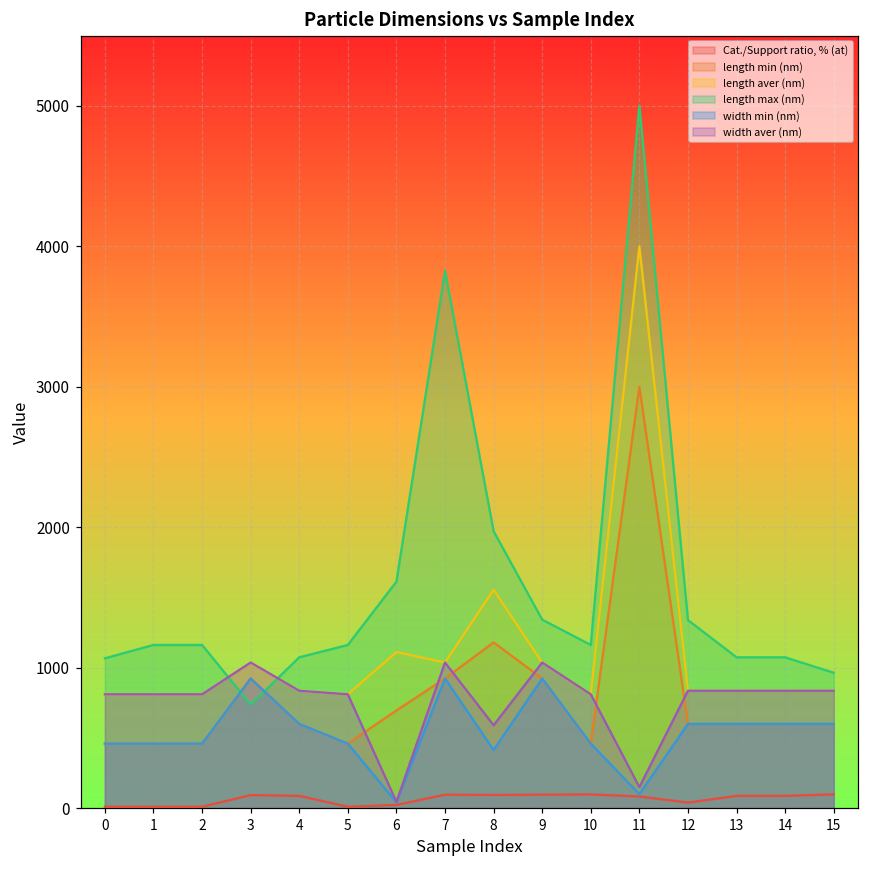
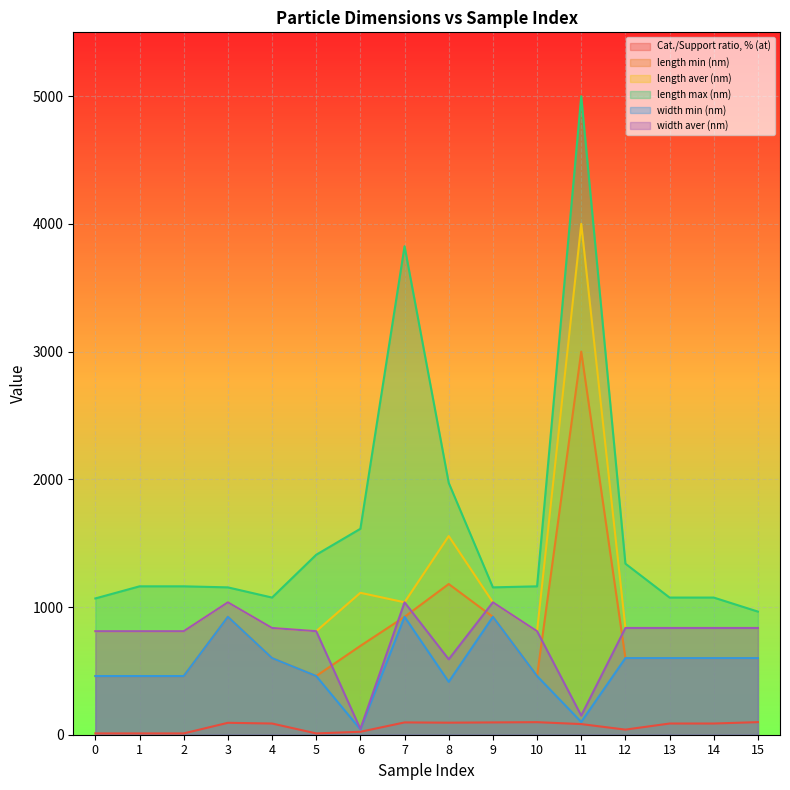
  {
    "length max (nm)": {
      "0": 1070,
      "1": 1160,
      "2": 1160,
-     "3": 740,
+     "3": 1150,
      "4": 1070,
-     "5": 1160,
+     "5": 1410,
      "6": 1610,
      "7": 3830,
      "8": 1970,
-     "9": 1340,
+     "9": 1150,
      "10": 1160,
      "11": 5000,
      "12": 1340,
      "13": 1070,
      "14": 1070,
      "15": 960
    },
    "width min (nm)": {
      "8": 410
    },
    "width aver (nm)": {
      "8": 590,
      "11": 150
    }
  }
